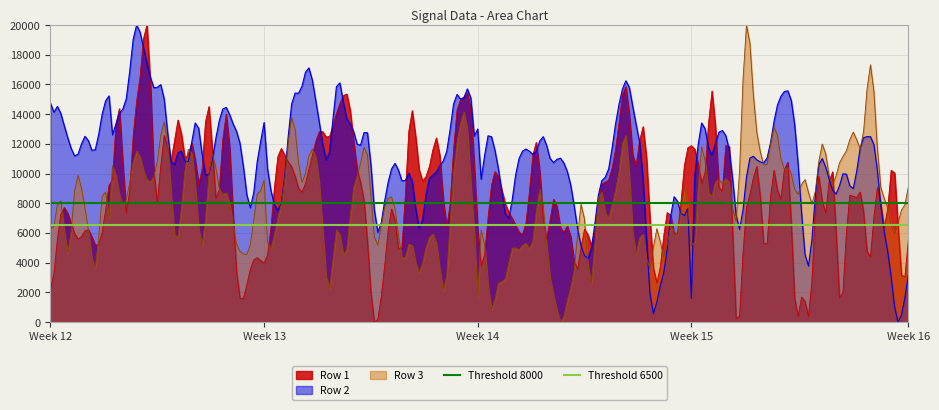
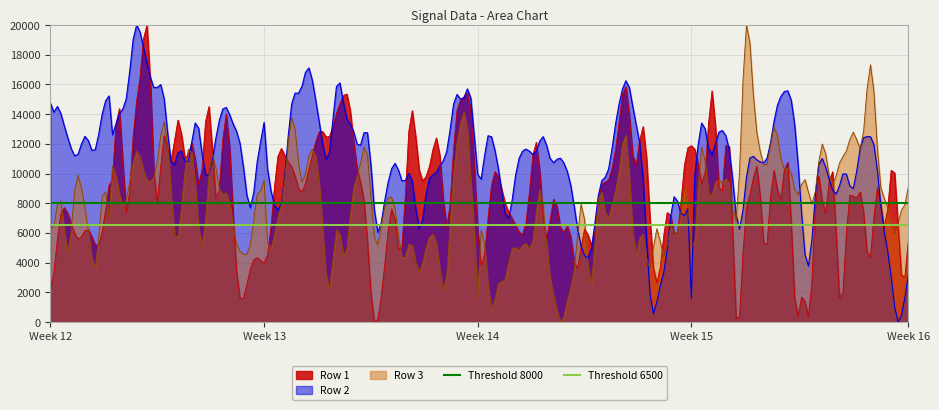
  {
    "Row 1": {
      "Week 12": 2200,
      "Week 13": 4000,
      "Week 14": 6100,
      "Week 15": 11900,
      "Week 16": 5500
    },
    "Row 2": {
      "Week 12": 14700,
      "Week 13": 13400,
-     "Week 14": 13000,
+     "Week 14": 9900,
      "Week 15": 1600,
      "Week 16": 3200
    },
    "Row 3": {
      "Week 12": 6300,
      "Week 13": 9500,
      "Week 14": 1600,
      "Week 15": 5100,
      "Week 16": 9100
    }
  }
